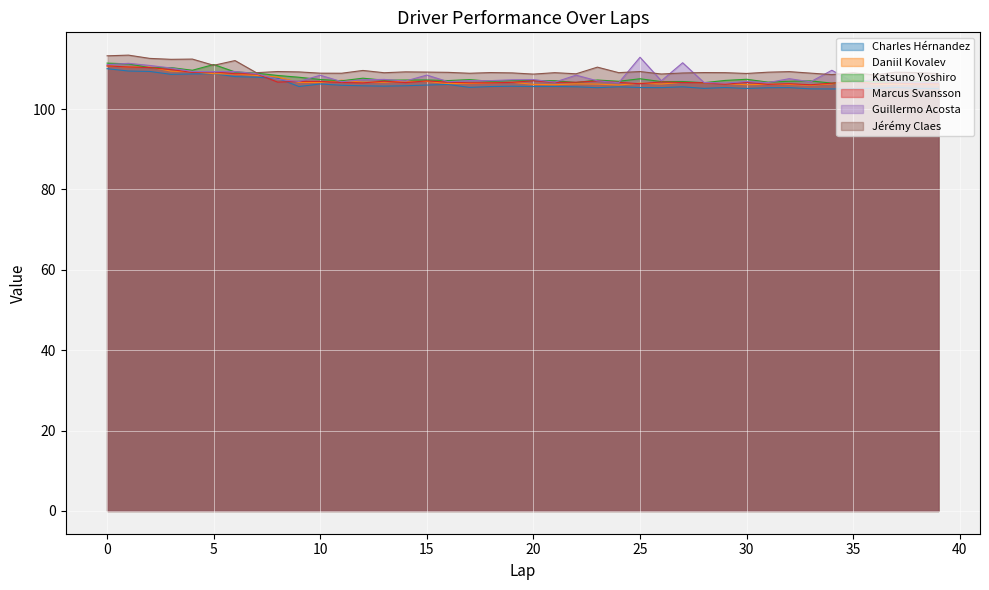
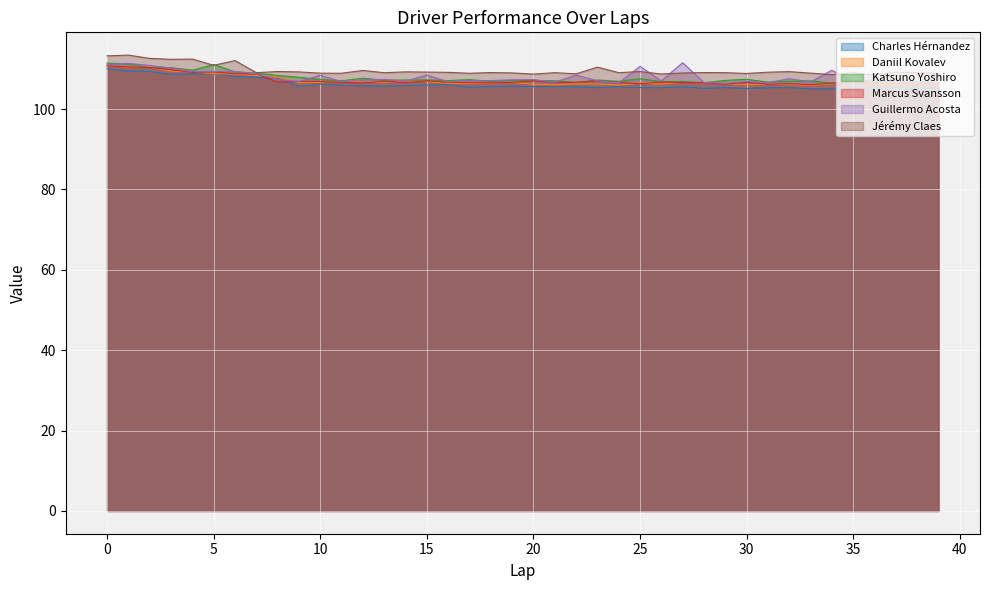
  {
    "Charles Hérnandez": {
      "0": 110,
      "15": 106,
      "25": 105,
      "30": 105
    },
    "Katsuno Yoshiro": {
      "25": 108
    },
    "Guillermo Acosta": {
      "15": 108,
-     "25": 113
+     "25": 111
    }
  }
